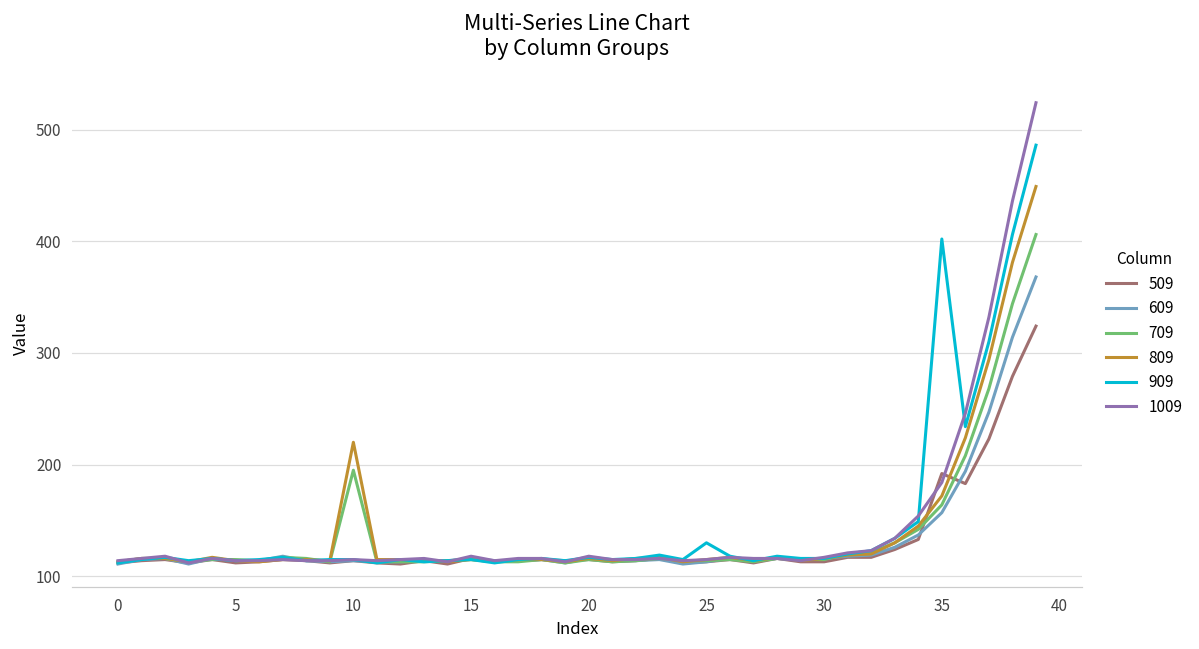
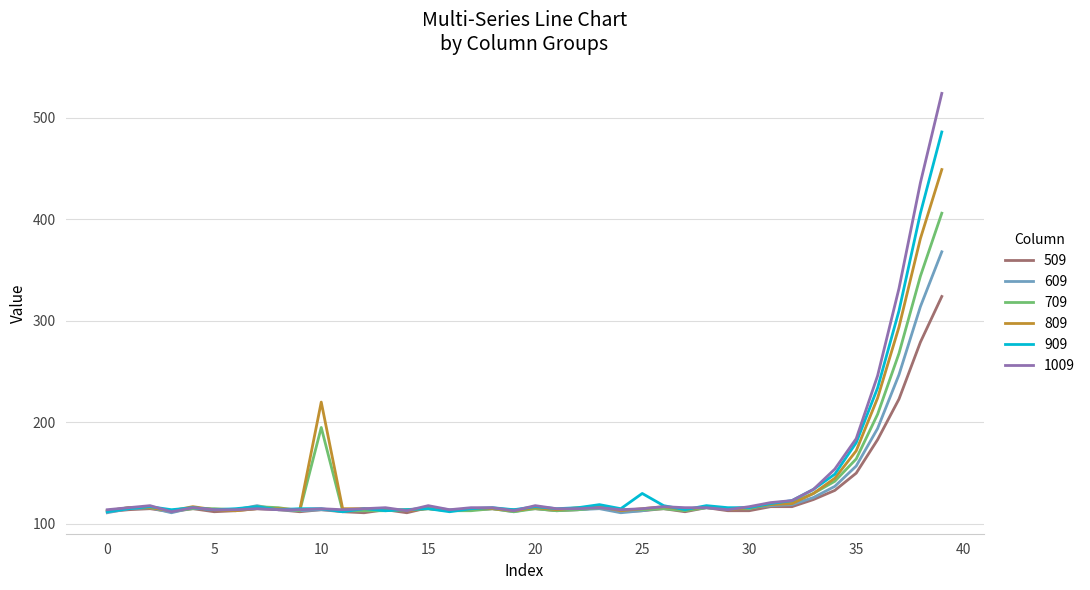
  {
    "509": {
-     "35": 192
+     "35": 150
    },
    "709": {
      "10": 195,
      "35": 164
    },
    "809": {
      "10": 220,
      "35": 172
    },
    "909": {
      "25": 130,
-     "35": 402
+     "35": 180
    }
  }
